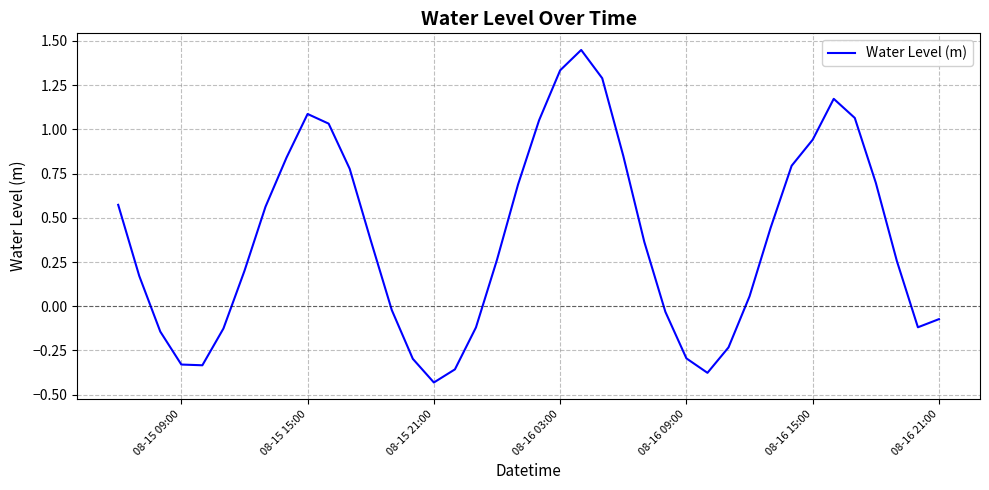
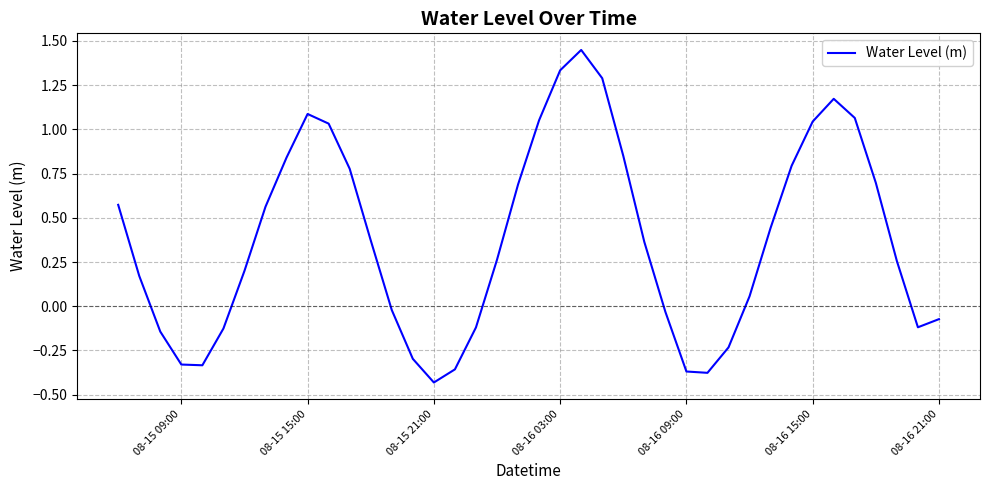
  {
    "08-15 09:00": -0.33,
    "08-15 15:00": 1.09,
    "08-15 21:00": -0.43,
    "08-16 03:00": 1.33,
-   "08-16 09:00": -0.29,
-   "08-16 15:00": 0.94,
+   "08-16 09:00": -0.37,
+   "08-16 15:00": 1.04,
    "08-16 21:00": -0.07
  }
